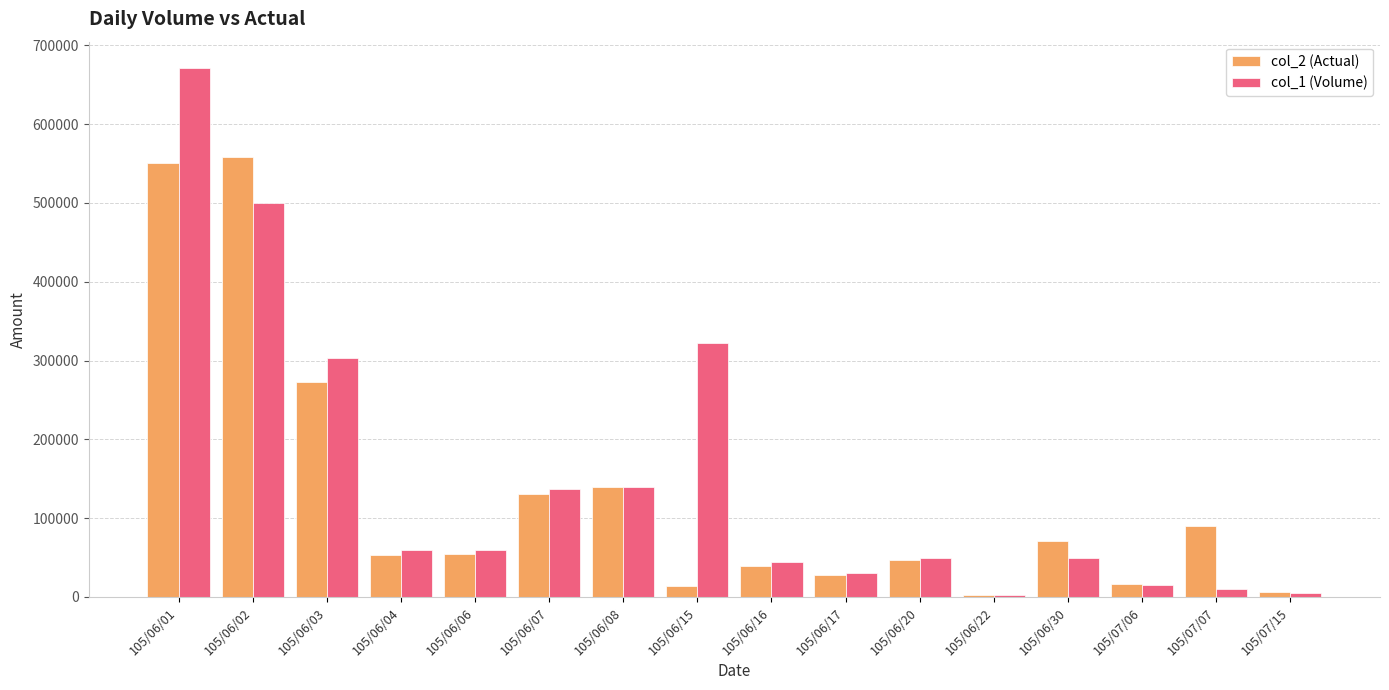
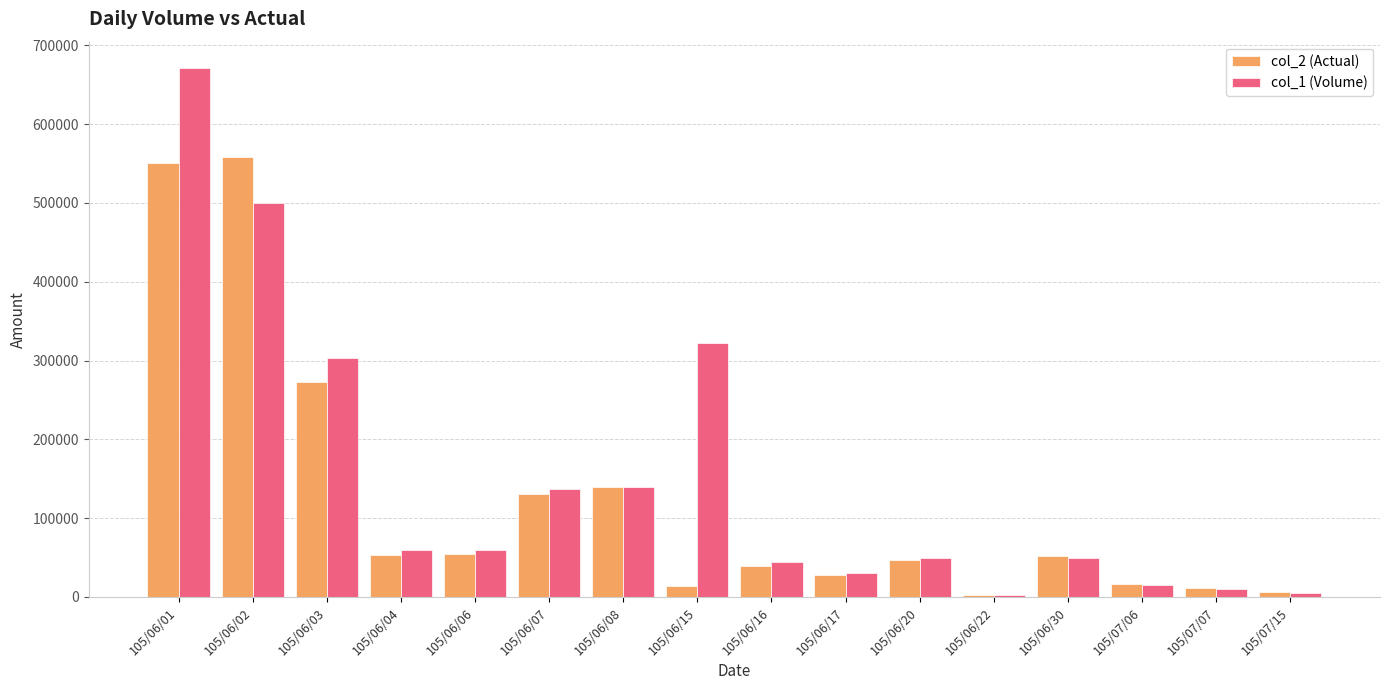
  {
    "col_2 (Actual)": {
      "105/06/01": 550000,
      "105/06/02": 560000,
      "105/06/03": 270000,
      "105/06/04": 50000,
      "105/06/06": 50000,
      "105/06/07": 130000,
      "105/06/08": 140000,
      "105/06/15": 10000,
      "105/06/16": 40000,
      "105/06/17": 30000,
      "105/06/20": 50000,
-     "105/06/30": 70000,
+     "105/06/30": 50000,
      "105/07/06": 20000,
-     "105/07/07": 90000,
+     "105/07/07": 10000,
      "105/07/15": 10000
    },
    "col_1 (Volume)": {
      "105/06/01": 670000,
      "105/06/02": 500000,
      "105/06/03": 300000,
      "105/06/04": 60000,
      "105/06/06": 60000,
      "105/06/07": 140000,
      "105/06/08": 140000,
      "105/06/15": 320000,
      "105/06/16": 50000,
      "105/06/17": 30000,
      "105/06/20": 50000,
      "105/06/30": 50000,
      "105/07/06": 20000,
      "105/07/07": 10000,
      "105/07/15": 10000
    }
  }
